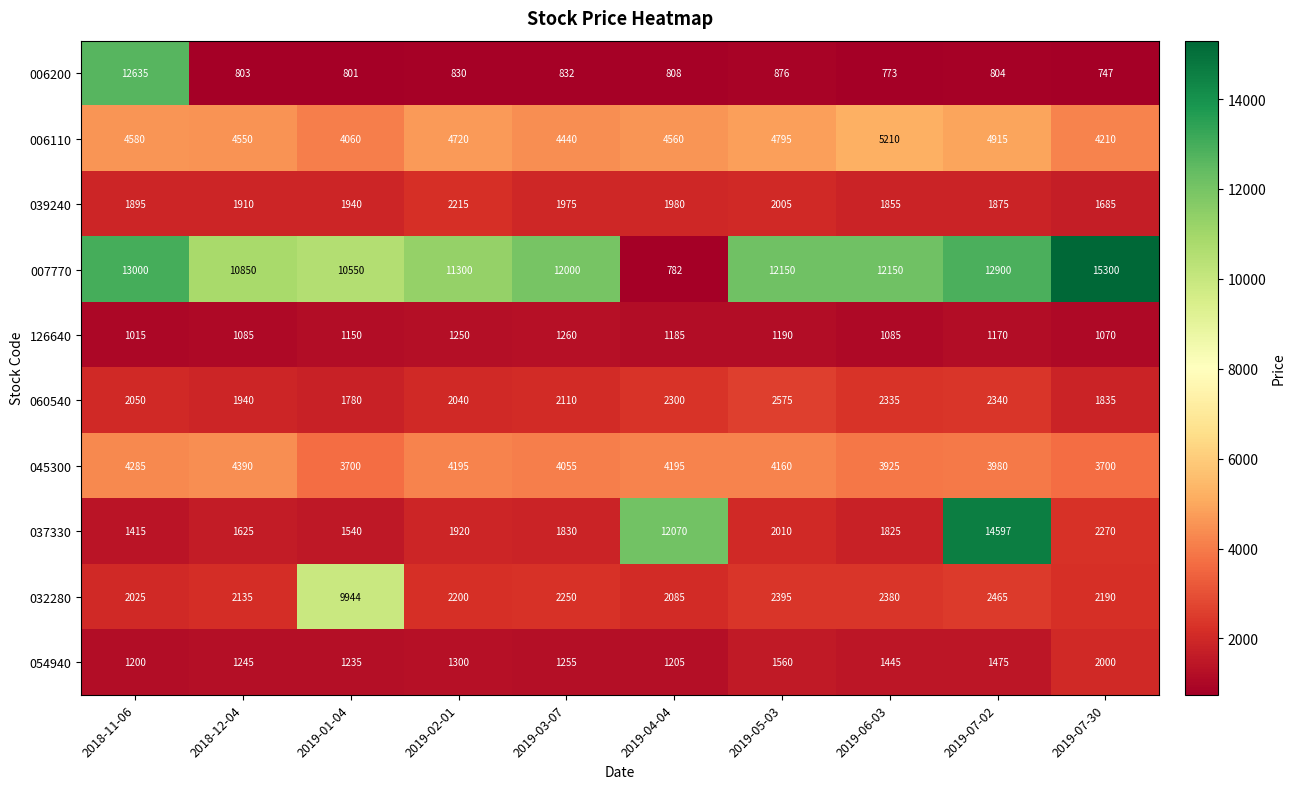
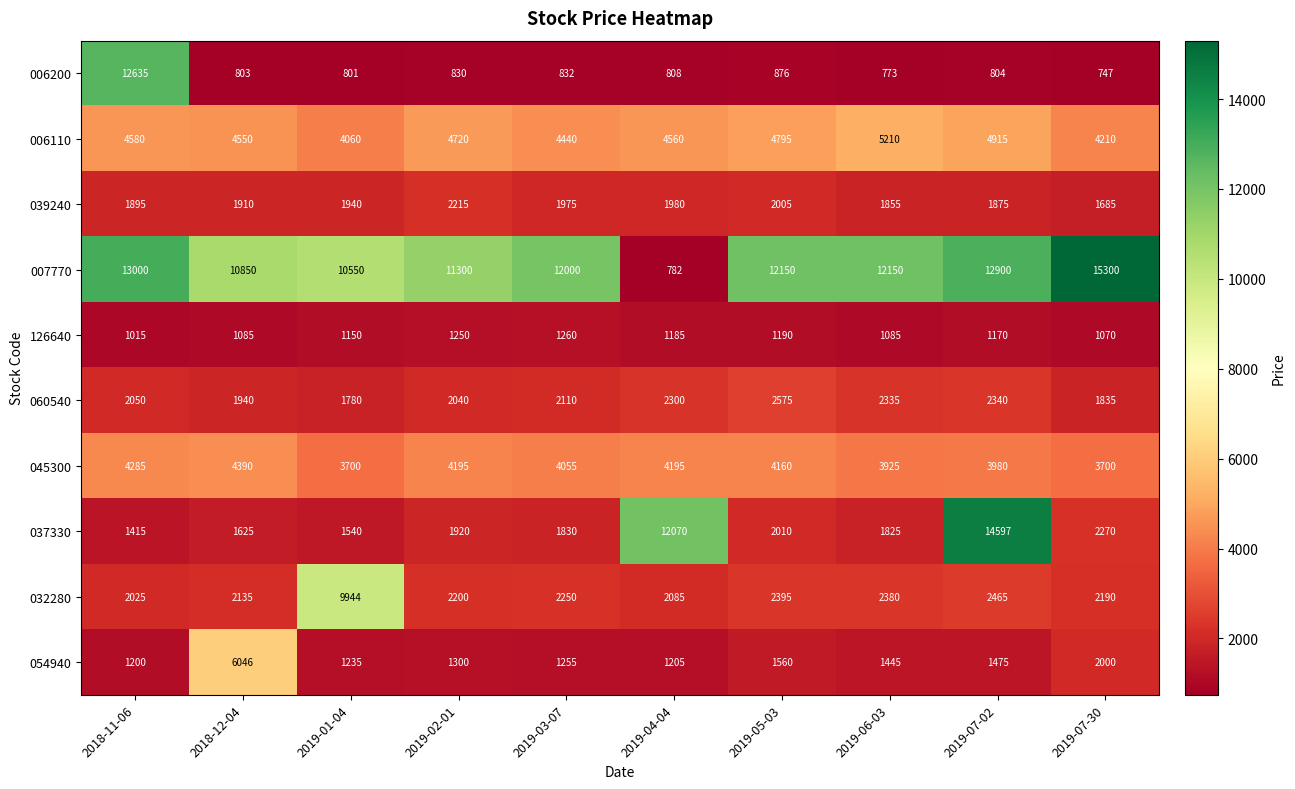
  {
    "006200": {
      "2018-11-06": 12635,
      "2018-12-04": 803,
      "2019-01-04": 801,
      "2019-02-01": 830,
      "2019-03-07": 832,
      "2019-04-04": 808,
      "2019-05-03": 876,
      "2019-06-03": 773,
      "2019-07-02": 804,
      "2019-07-30": 747
    },
    "006110": {
      "2018-11-06": 4580,
      "2018-12-04": 4550,
      "2019-01-04": 4060,
      "2019-02-01": 4720,
      "2019-03-07": 4440,
      "2019-04-04": 4560,
      "2019-05-03": 4795,
      "2019-06-03": 5210,
      "2019-07-02": 4915,
      "2019-07-30": 4210
    },
    "039240": {
      "2018-11-06": 1895,
      "2018-12-04": 1910,
      "2019-01-04": 1940,
      "2019-02-01": 2215,
      "2019-03-07": 1975,
      "2019-04-04": 1980,
      "2019-05-03": 2005,
      "2019-06-03": 1855,
      "2019-07-02": 1875,
      "2019-07-30": 1685
    },
    "007770": {
      "2018-11-06": 13000,
      "2018-12-04": 10850,
      "2019-01-04": 10550,
      "2019-02-01": 11300,
      "2019-03-07": 12000,
      "2019-04-04": 782,
      "2019-05-03": 12150,
      "2019-06-03": 12150,
      "2019-07-02": 12900,
      "2019-07-30": 15300
    },
    "126640": {
      "2018-11-06": 1015,
      "2018-12-04": 1085,
      "2019-01-04": 1150,
      "2019-02-01": 1250,
      "2019-03-07": 1260,
      "2019-04-04": 1185,
      "2019-05-03": 1190,
      "2019-06-03": 1085,
      "2019-07-02": 1170,
      "2019-07-30": 1070
    },
    "060540": {
      "2018-11-06": 2050,
      "2018-12-04": 1940,
      "2019-01-04": 1780,
      "2019-02-01": 2040,
      "2019-03-07": 2110,
      "2019-04-04": 2300,
      "2019-05-03": 2575,
      "2019-06-03": 2335,
      "2019-07-02": 2340,
      "2019-07-30": 1835
    },
    "045300": {
      "2018-11-06": 4285,
      "2018-12-04": 4390,
      "2019-01-04": 3700,
      "2019-02-01": 4195,
      "2019-03-07": 4055,
      "2019-04-04": 4195,
      "2019-05-03": 4160,
      "2019-06-03": 3925,
      "2019-07-02": 3980,
      "2019-07-30": 3700
    },
    "037330": {
      "2018-11-06": 1415,
      "2018-12-04": 1625,
      "2019-01-04": 1540,
      "2019-02-01": 1920,
      "2019-03-07": 1830,
      "2019-04-04": 12070,
      "2019-05-03": 2010,
      "2019-06-03": 1825,
      "2019-07-02": 14597,
      "2019-07-30": 2270
    },
    "032280": {
      "2018-11-06": 2025,
      "2018-12-04": 2135,
      "2019-01-04": 9944,
      "2019-02-01": 2200,
      "2019-03-07": 2250,
      "2019-04-04": 2085,
      "2019-05-03": 2395,
      "2019-06-03": 2380,
      "2019-07-02": 2465,
      "2019-07-30": 2190
    },
    "054940": {
      "2018-11-06": 1200,
-     "2018-12-04": 1245,
+     "2018-12-04": 6046,
      "2019-01-04": 1235,
      "2019-02-01": 1300,
      "2019-03-07": 1255,
      "2019-04-04": 1205,
      "2019-05-03": 1560,
      "2019-06-03": 1445,
      "2019-07-02": 1475,
      "2019-07-30": 2000
    }
  }
